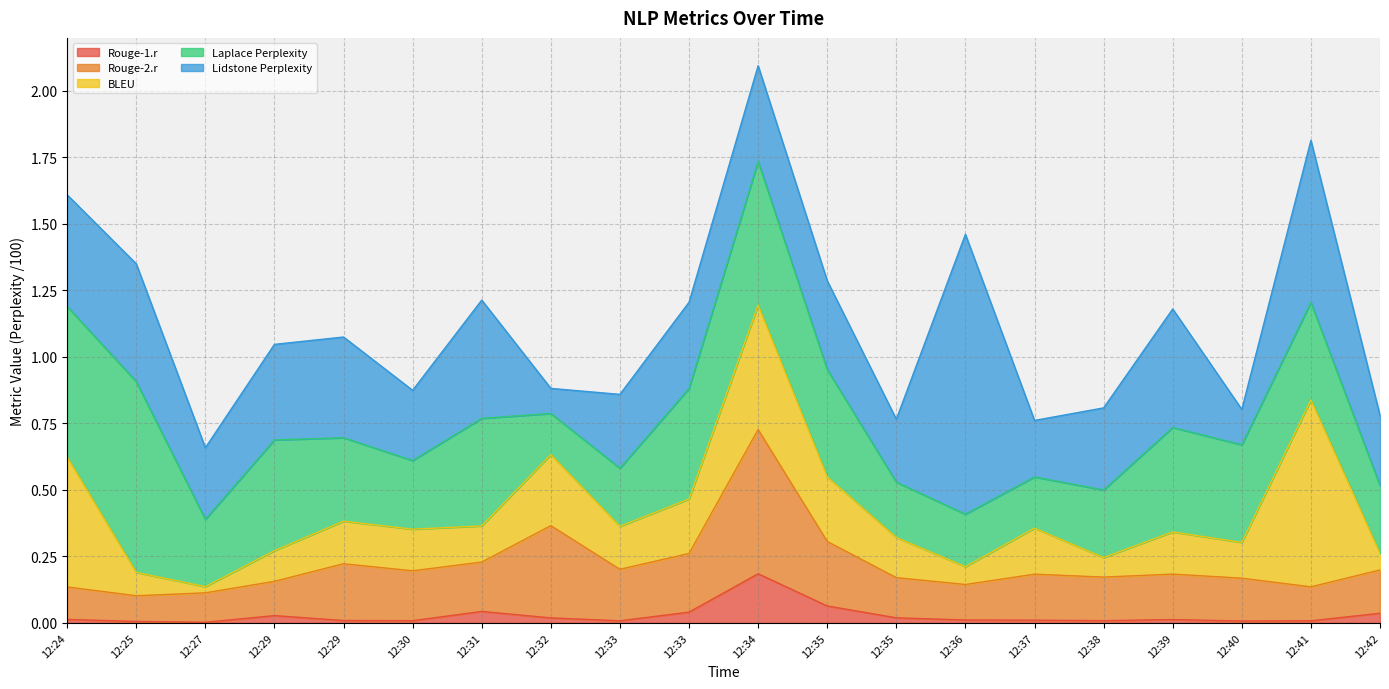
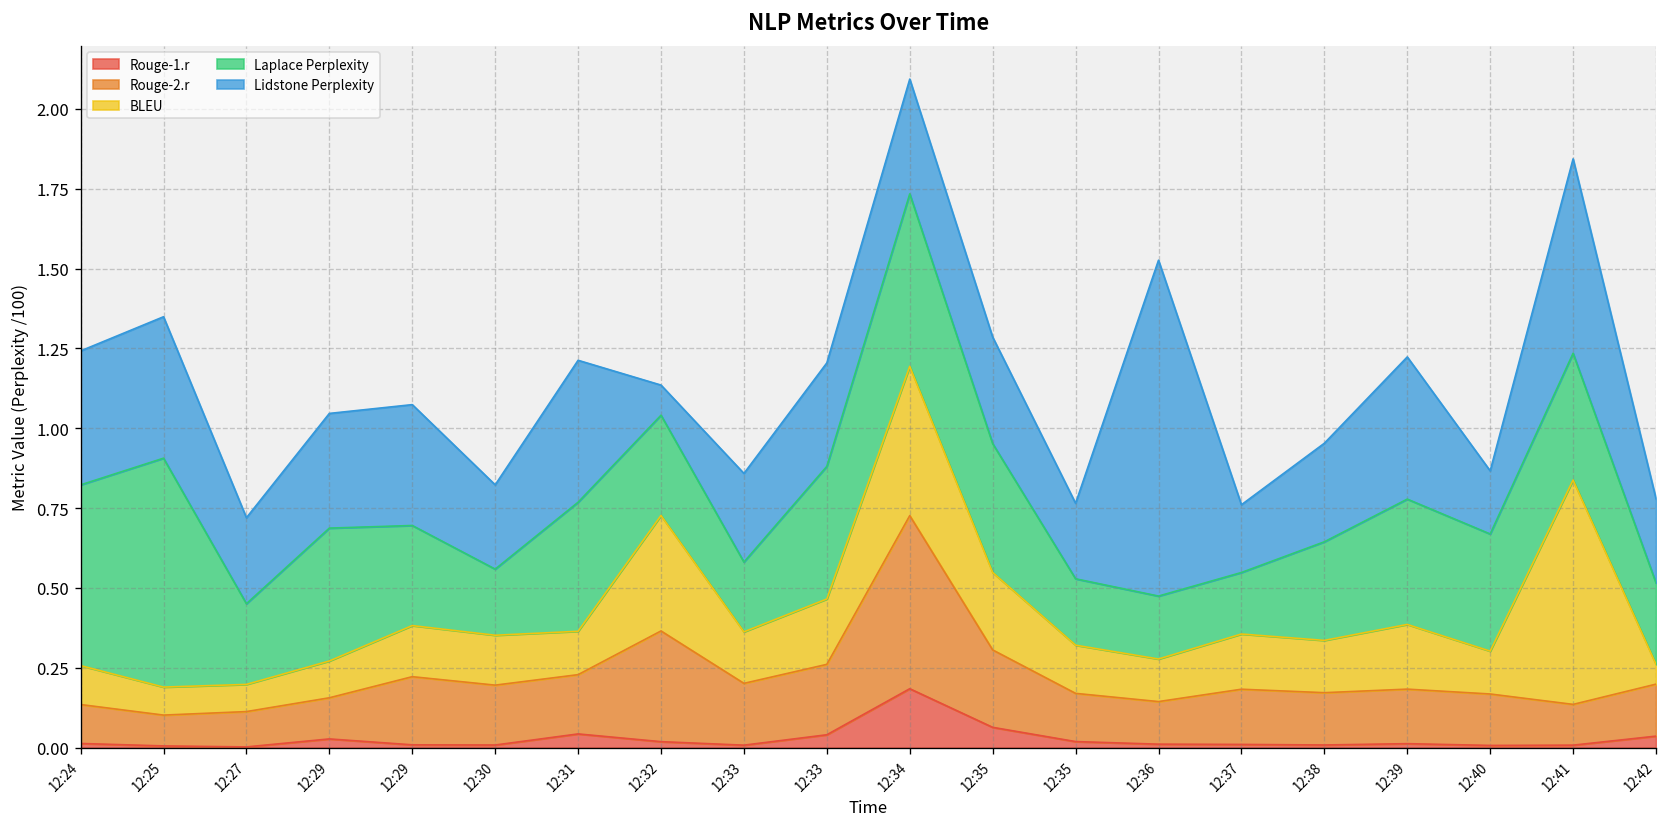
  {
    "BLEU": {
-     "12:24": 0.49,
+     "12:24": 0.12,
      "12:25": 0.09,
-     "12:27": 0.02,
+     "12:27": 0.09,
      "12:30": 0.16,
      "12:31": 0.14,
-     "12:32": 0.27,
+     "12:32": 0.36,
      "12:34": 0.47,
-     "12:36": 0.07,
+     "12:36": 0.13,
      "12:37": 0.17,
-     "12:38": 0.07,
-     "12:39": 0.16,
+     "12:38": 0.16,
+     "12:39": 0.20,
      "12:40": 0.13,
      "12:41": 0.70,
      "12:42": 0.06
    },
    "Laplace Perplexity": {
      "12:24": 0.57,
      "12:25": 0.72,
      "12:27": 0.25,
-     "12:30": 0.26,
+     "12:30": 0.21,
      "12:31": 0.40,
-     "12:32": 0.15,
+     "12:32": 0.31,
      "12:34": 0.54,
      "12:36": 0.20,
      "12:37": 0.19,
-     "12:38": 0.25,
+     "12:38": 0.31,
      "12:39": 0.39,
      "12:40": 0.37,
-     "12:41": 0.37,
+     "12:41": 0.40,
      "12:42": 0.25
    },
    "Lidstone Perplexity": {
      "12:24": 0.42,
      "12:25": 0.44,
      "12:27": 0.27,
      "12:30": 0.26,
      "12:31": 0.44,
      "12:32": 0.09,
      "12:34": 0.36,
      "12:36": 1.05,
      "12:37": 0.21,
      "12:38": 0.31,
      "12:39": 0.45,
-     "12:40": 0.13,
+     "12:40": 0.20,
      "12:41": 0.61,
      "12:42": 0.26
    }
  }
